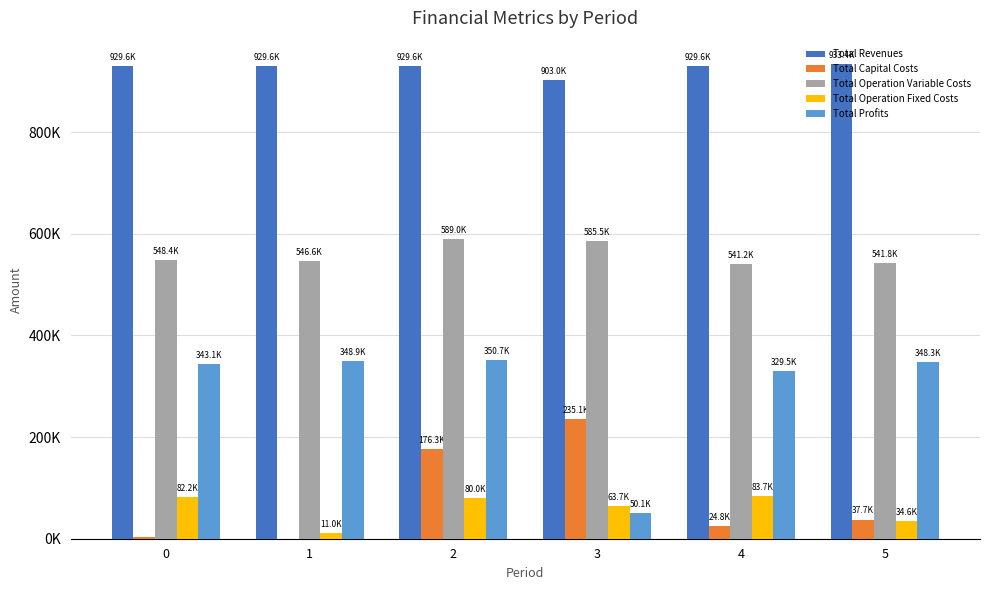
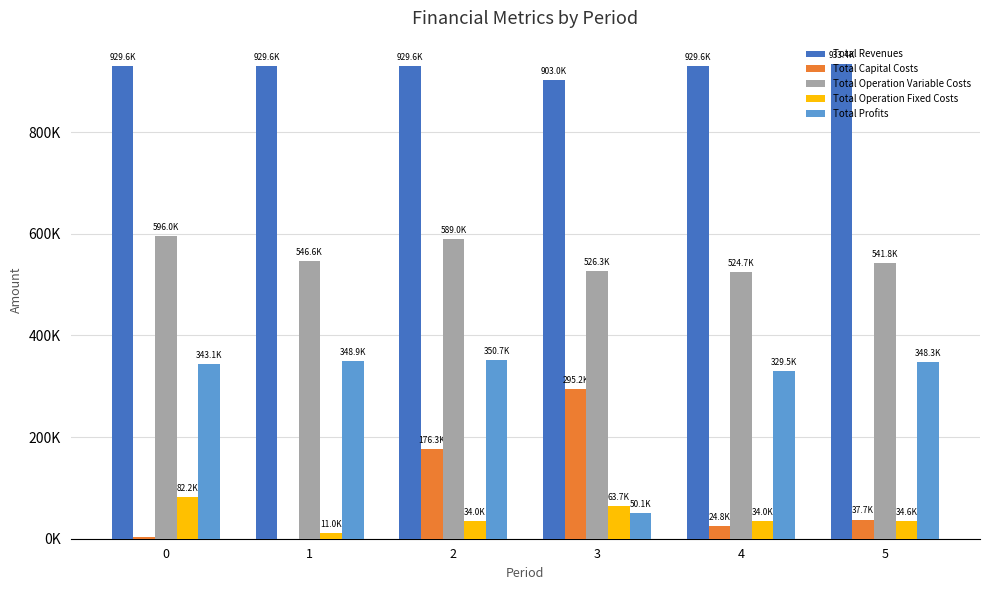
  {
    "Total Capital Costs": {
      "2": "176.3K",
-     "3": "235.1K",
+     "3": "295.2K",
      "4": "24.8K",
      "5": "37.7K"
    },
    "Total Operation Variable Costs": {
-     "0": "548.4K",
+     "0": "596.0K",
      "1": "546.6K",
      "2": "589.0K",
-     "3": "585.5K",
-     "4": "541.2K",
+     "3": "526.3K",
+     "4": "524.7K",
      "5": "541.8K"
    },
    "Total Operation Fixed Costs": {
      "0": "82.2K",
      "1": "11.0K",
-     "2": "80.0K",
+     "2": "34.0K",
      "3": "63.7K",
-     "4": "83.7K",
+     "4": "34.0K",
      "5": "34.6K"
    }
  }
